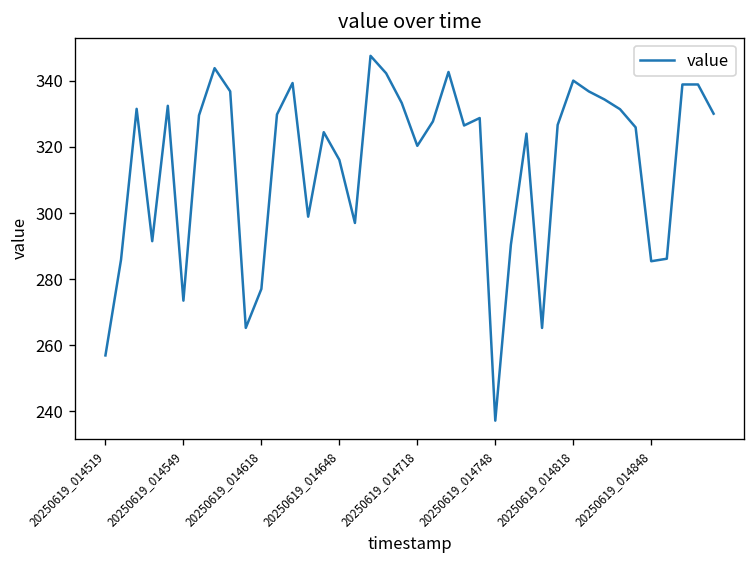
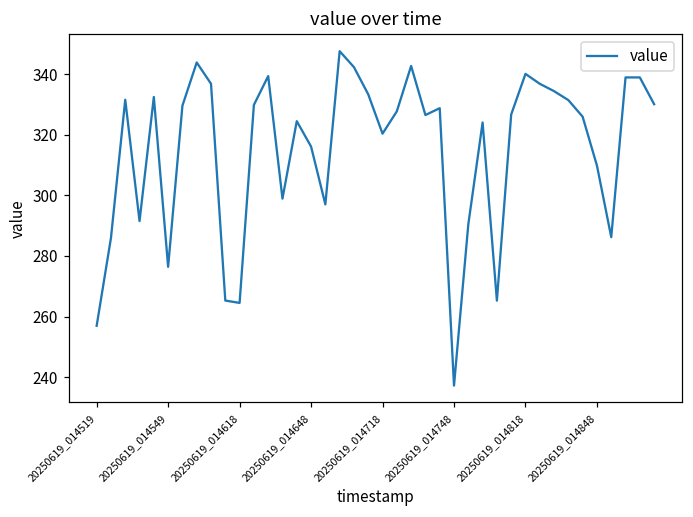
  {
    "20250619_014519": 257,
-   "20250619_014549": 274,
-   "20250619_014618": 277,
+   "20250619_014549": 276,
+   "20250619_014618": 264,
    "20250619_014648": 316,
    "20250619_014718": 320,
    "20250619_014748": 237,
    "20250619_014818": 340,
-   "20250619_014848": 285
+   "20250619_014848": 310
  }
